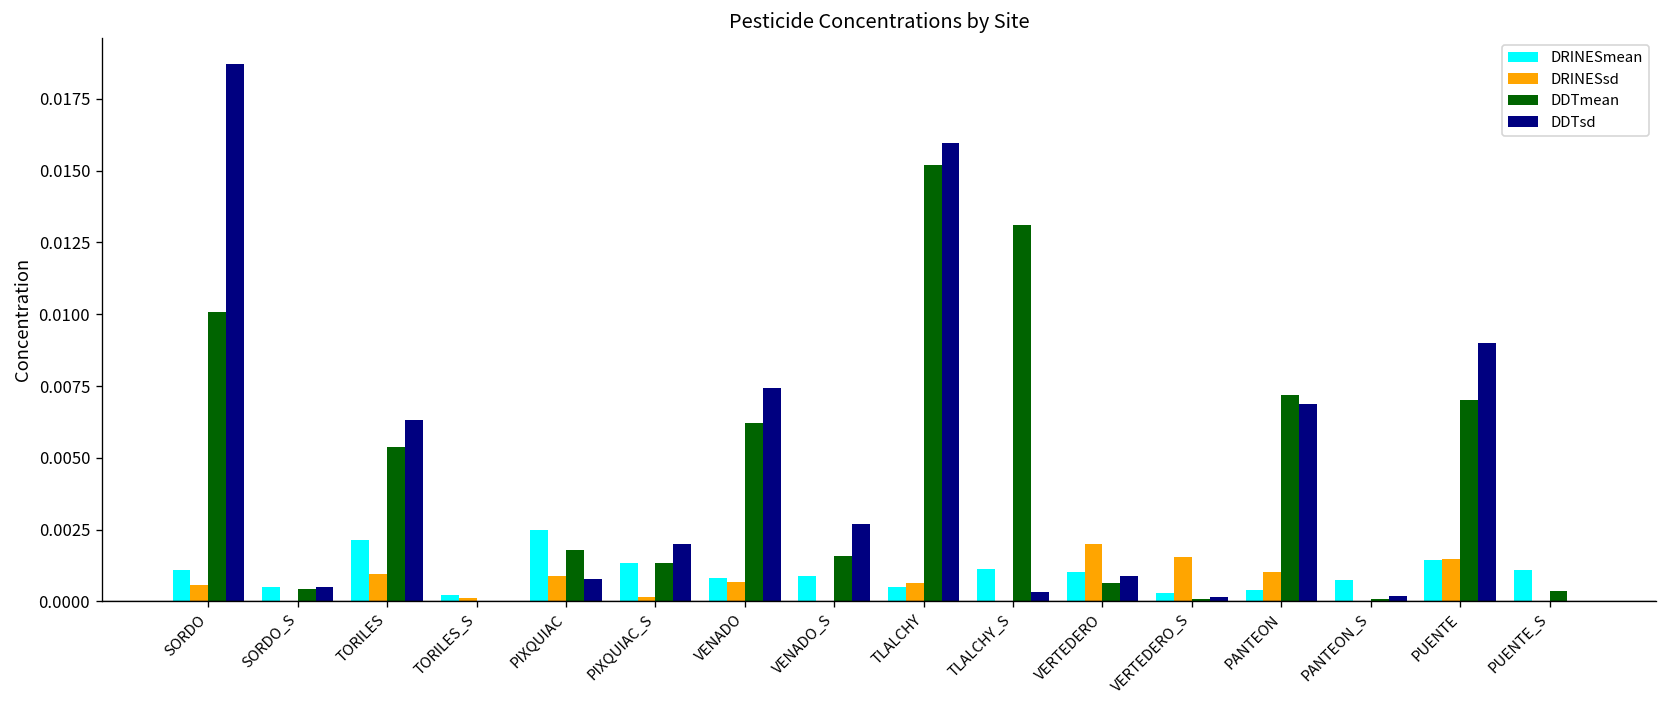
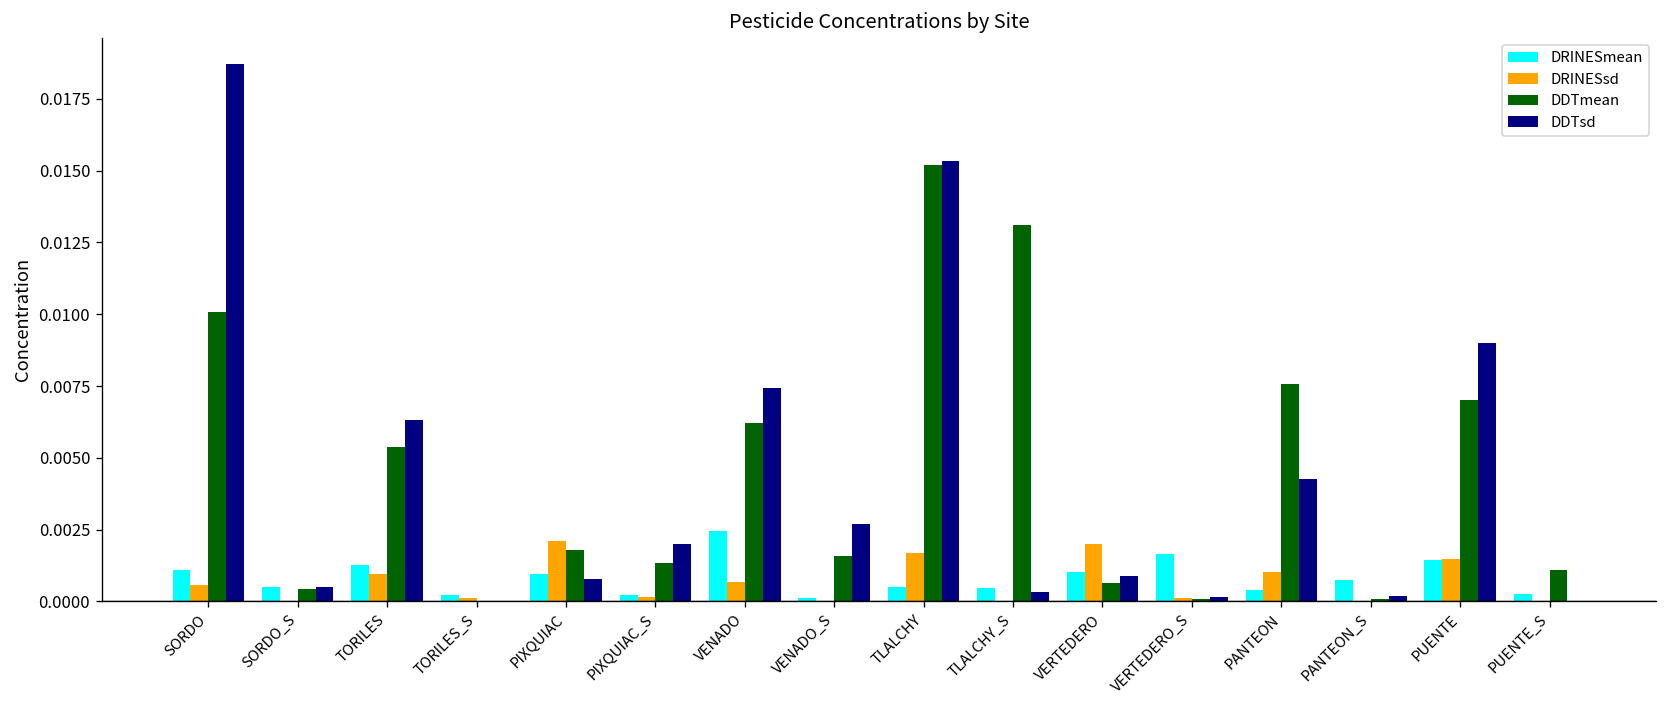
  {
    "DRINESmean": {
      "SORDO": 0.0011,
      "SORDO_S": 0.0005,
-     "TORILES": 0.0021,
+     "TORILES": 0.0013,
      "TORILES_S": 0.0002,
-     "PIXQUIAC": 0.0025,
-     "PIXQUIAC_S": 0.0013,
-     "VENADO": 0.0008,
-     "VENADO_S": 0.0009,
+     "PIXQUIAC": 0.0010,
+     "PIXQUIAC_S": 0.0002,
+     "VENADO": 0.0024,
+     "VENADO_S": 0.0001,
      "TLALCHY": 0.0005,
-     "TLALCHY_S": 0.0011,
+     "TLALCHY_S": 0.0004,
      "VERTEDERO": 0.0010,
-     "VERTEDERO_S": 0.0003,
+     "VERTEDERO_S": 0.0016,
      "PANTEON": 0.0004,
      "PANTEON_S": 0.0007,
      "PUENTE": 0.0014,
-     "PUENTE_S": 0.0011
+     "PUENTE_S": 0.0003
    },
    "DRINESsd": {
      "SORDO": 0.0006,
      "SORDO_S": 0.0000,
      "TORILES": 0.0010,
      "TORILES_S": 0.0001,
-     "PIXQUIAC": 0.0009,
+     "PIXQUIAC": 0.0021,
      "PIXQUIAC_S": 0.0001,
      "VENADO": 0.0007,
      "VENADO_S": 0.0000,
-     "TLALCHY": 0.0006,
+     "TLALCHY": 0.0017,
      "VERTEDERO": 0.0020,
-     "VERTEDERO_S": 0.0015,
+     "VERTEDERO_S": 0.0001,
      "PANTEON": 0.0010,
      "PUENTE": 0.0015
    },
    "DDTmean": {
      "SORDO": 0.0101,
      "SORDO_S": 0.0004,
      "TORILES": 0.0054,
      "PIXQUIAC": 0.0018,
      "PIXQUIAC_S": 0.0013,
      "VENADO": 0.0062,
      "VENADO_S": 0.0016,
      "TLALCHY": 0.0152,
      "TLALCHY_S": 0.0131,
      "VERTEDERO": 0.0006,
-     "PANTEON": 0.0072,
+     "PANTEON": 0.0076,
      "PUENTE": 0.0070,
-     "PUENTE_S": 0.0003
+     "PUENTE_S": 0.0011
    },
    "DDTsd": {
      "SORDO": 0.0187,
      "SORDO_S": 0.0005,
      "TORILES": 0.0063,
      "PIXQUIAC": 0.0008,
      "PIXQUIAC_S": 0.0020,
      "VENADO": 0.0074,
      "VENADO_S": 0.0027,
-     "TLALCHY": 0.0160,
+     "TLALCHY": 0.0153,
      "TLALCHY_S": 0.0003,
      "VERTEDERO": 0.0009,
      "VERTEDERO_S": 0.0002,
-     "PANTEON": 0.0069,
+     "PANTEON": 0.0043,
      "PANTEON_S": 0.0002,
      "PUENTE": 0.0090
    }
  }
